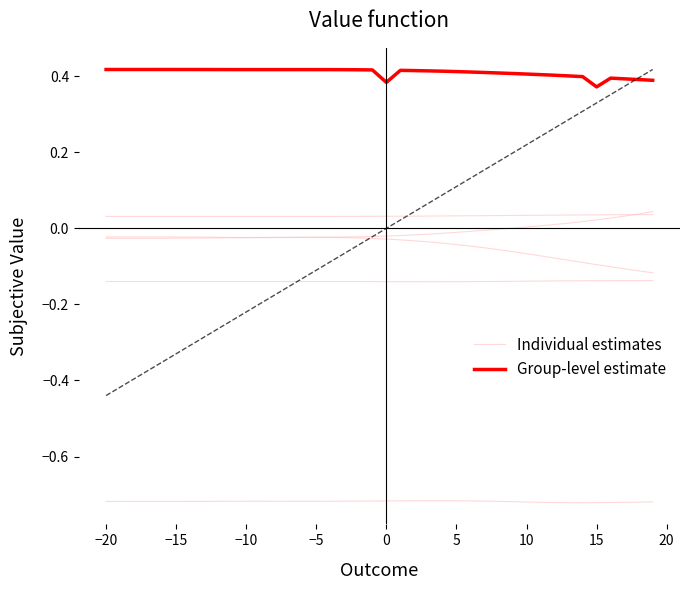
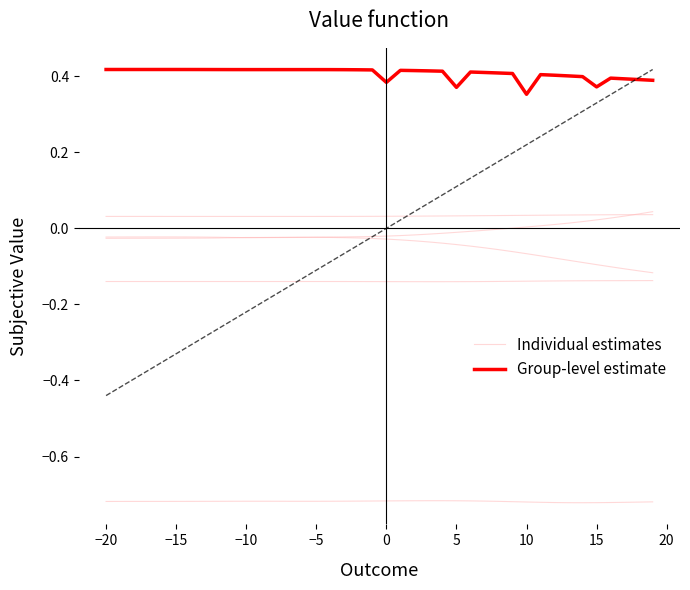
  {
    "Group-level estimate": {
      "−20": 0.42,
      "−15": 0.42,
      "−10": 0.42,
      "−5": 0.42,
      "0": 0.38,
-     "5": 0.41,
-     "10": 0.41,
+     "5": 0.37,
+     "10": 0.35,
      "15": 0.37
    }
  }
